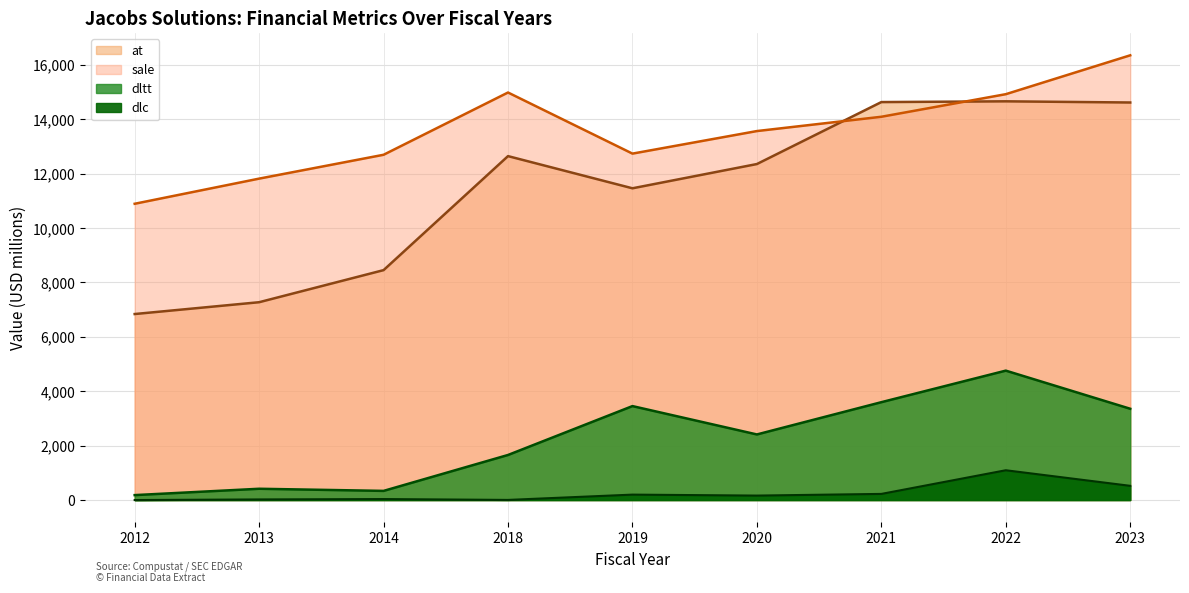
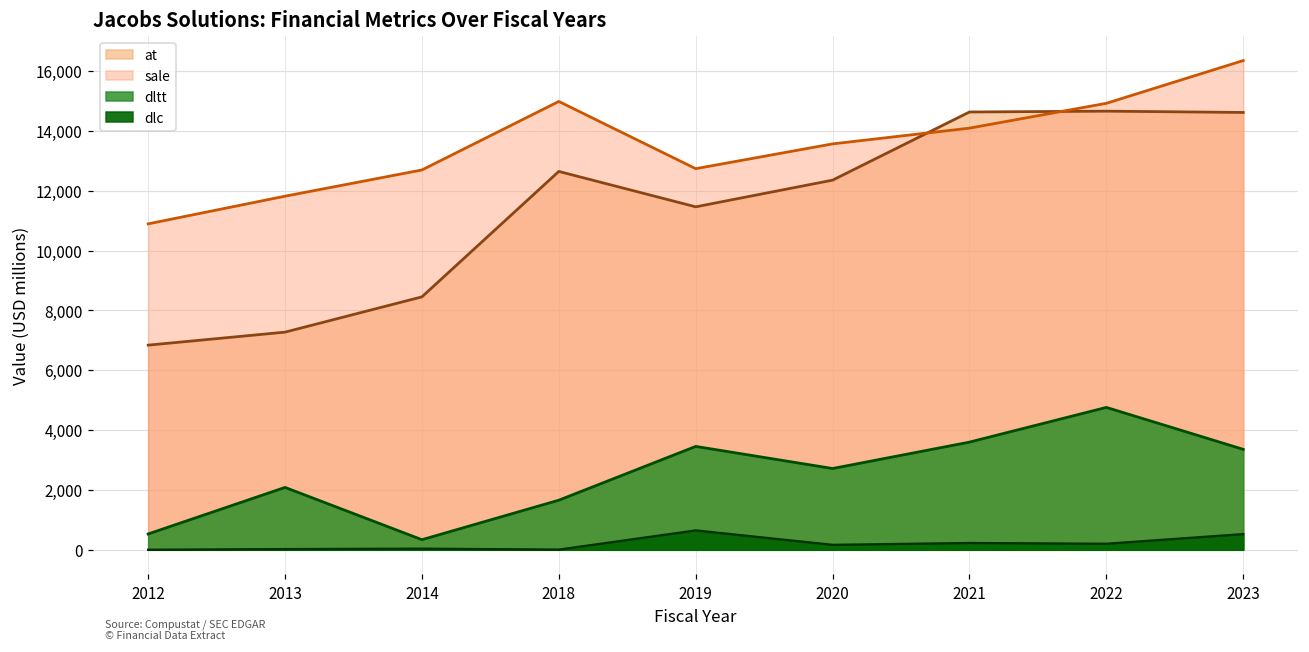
  {
    "dltt": {
-     "2012": "200",
-     "2013": "400",
+     "2012": "500",
+     "2013": "2,100",
      "2014": "300",
      "2018": "1,700",
      "2019": "3,500",
-     "2020": "2,400",
+     "2020": "2,700",
      "2021": "3,600",
      "2022": "4,800",
      "2023": "3,400"
    },
    "dlc": {
      "2012": "0",
      "2013": "0",
      "2014": "0",
      "2018": "0",
-     "2019": "200",
+     "2019": "600",
      "2020": "200",
      "2021": "200",
-     "2022": "1,100",
+     "2022": "200",
      "2023": "500"
    }
  }
